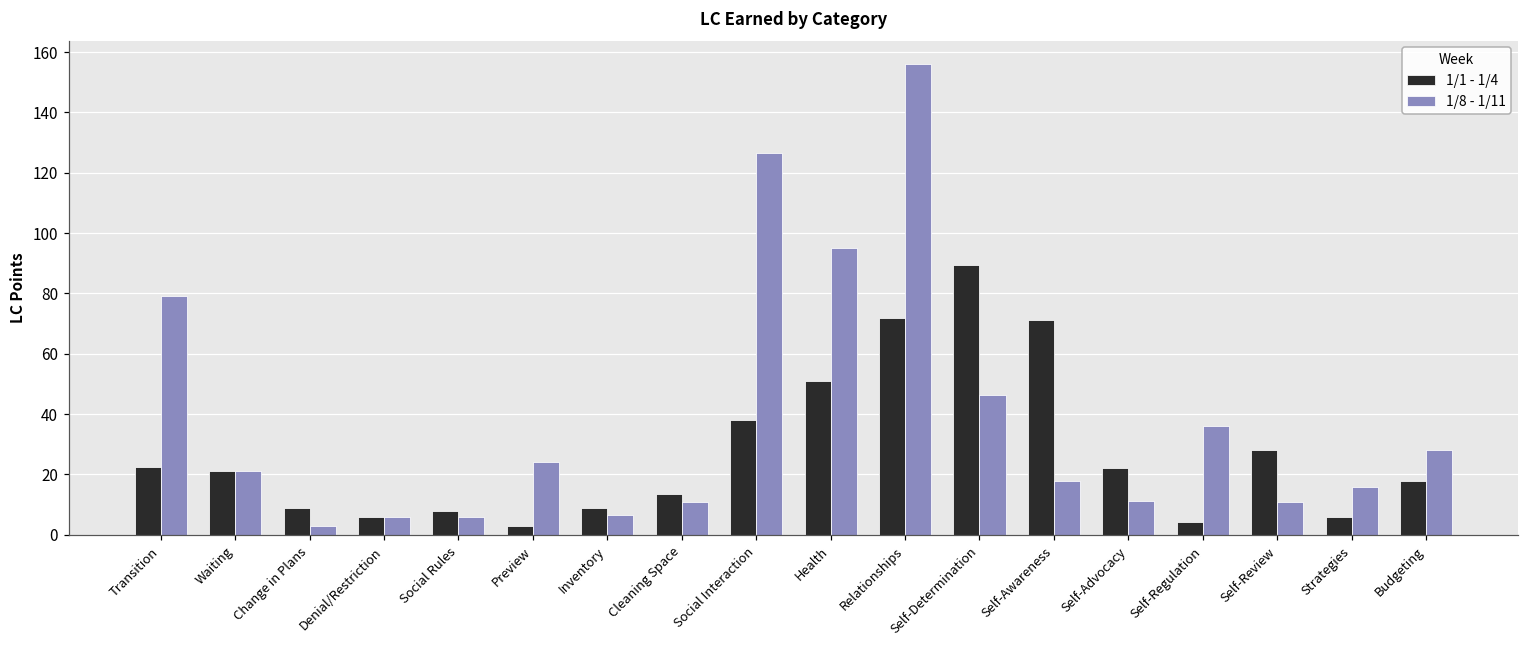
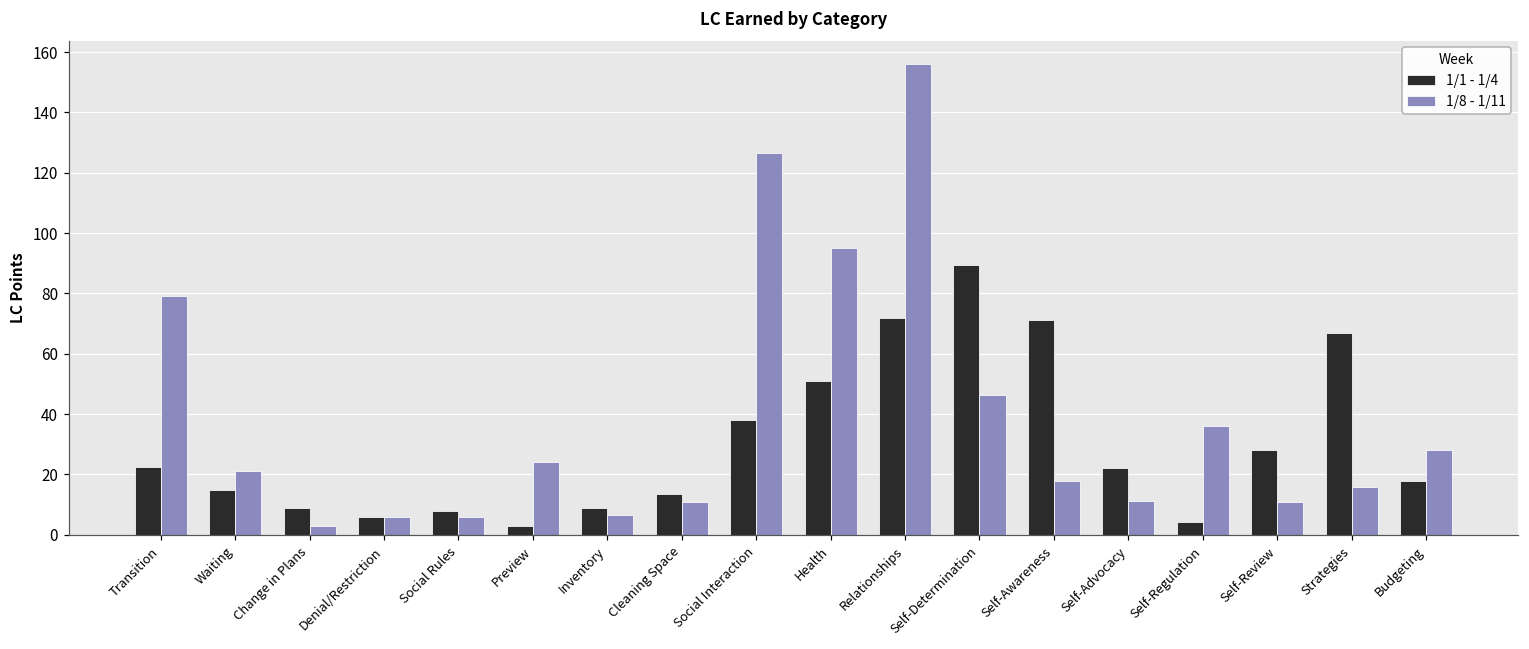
  {
    "1/1 - 1/4": {
      "Transition": 23,
-     "Waiting": 21,
+     "Waiting": 15,
      "Change in Plans": 9,
      "Denial/Restriction": 6,
      "Social Rules": 8,
      "Preview": 3,
      "Inventory": 9,
      "Cleaning Space": 14,
      "Social Interaction": 38,
      "Health": 51,
      "Relationships": 72,
      "Self-Determination": 89,
      "Self-Awareness": 71,
      "Self-Advocacy": 22,
      "Self-Regulation": 4,
      "Self-Review": 28,
-     "Strategies": 6,
+     "Strategies": 67,
      "Budgeting": 18
    },
    "1/8 - 1/11": {
      "Transition": 79,
      "Waiting": 21,
      "Change in Plans": 3,
      "Denial/Restriction": 6,
      "Social Rules": 6,
      "Preview": 24,
      "Inventory": 7,
      "Cleaning Space": 11,
      "Social Interaction": 127,
      "Health": 95,
      "Relationships": 156,
      "Self-Determination": 46,
      "Self-Awareness": 18,
      "Self-Advocacy": 11,
      "Self-Regulation": 36,
      "Self-Review": 11,
      "Strategies": 16,
      "Budgeting": 28
    }
  }
